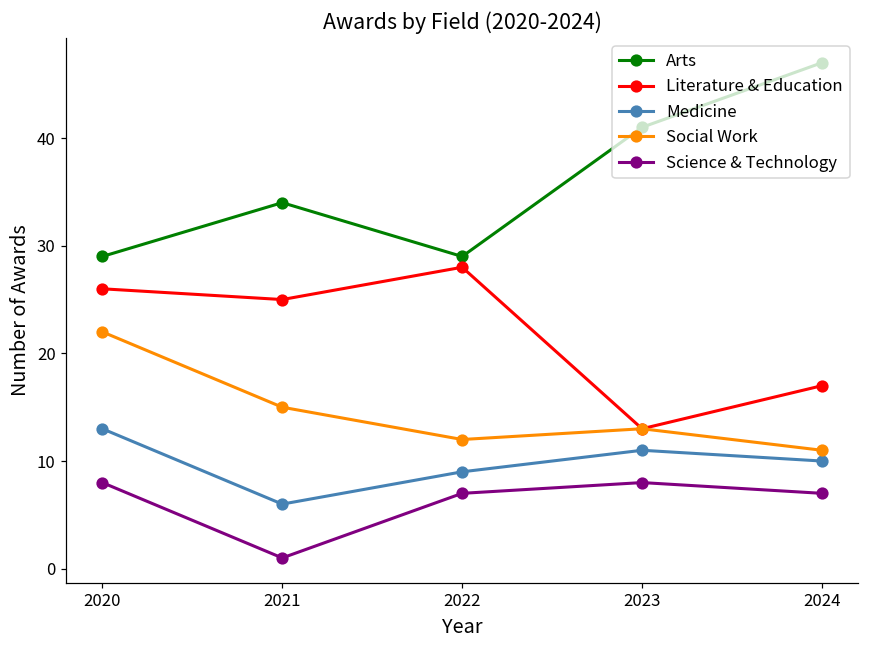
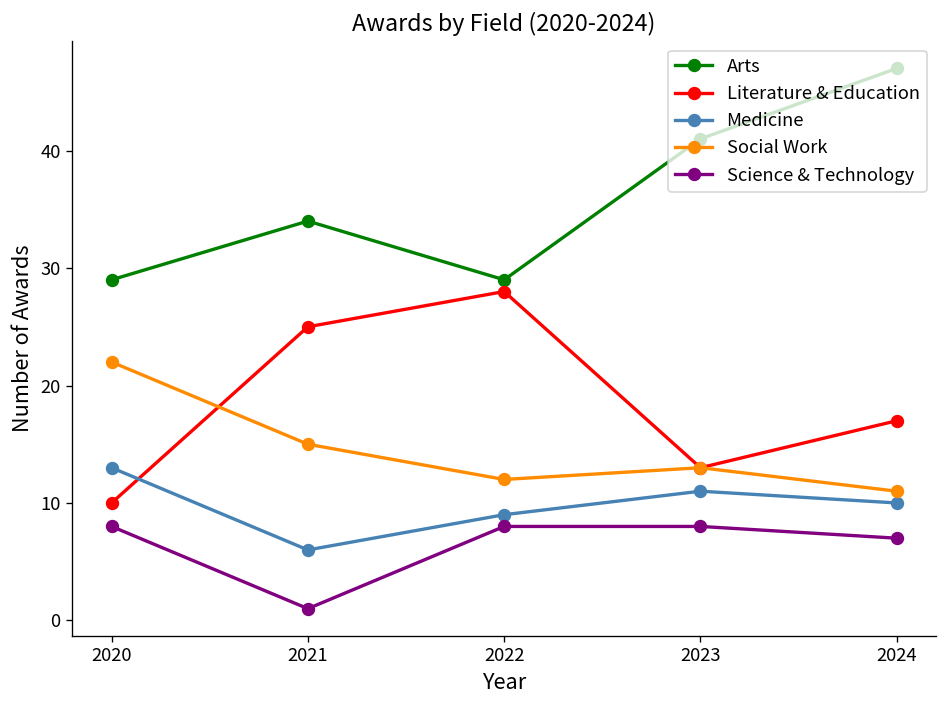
  {
    "Arts": {
      "2020": 29,
      "2021": 34,
      "2022": 29
    },
    "Literature & Education": {
-     "2020": 26,
+     "2020": 10,
      "2021": 25,
      "2022": 28,
      "2024": 17
    },
    "Medicine": {
      "2020": 13,
      "2021": 6,
      "2022": 9,
      "2023": 11,
      "2024": 10
    },
    "Social Work": {
      "2020": 22,
      "2021": 15,
      "2022": 12,
      "2024": 11
    },
    "Science & Technology": {
      "2020": 8,
      "2021": 1,
-     "2022": 7,
+     "2022": 8,
      "2023": 8,
      "2024": 7
    }
  }
